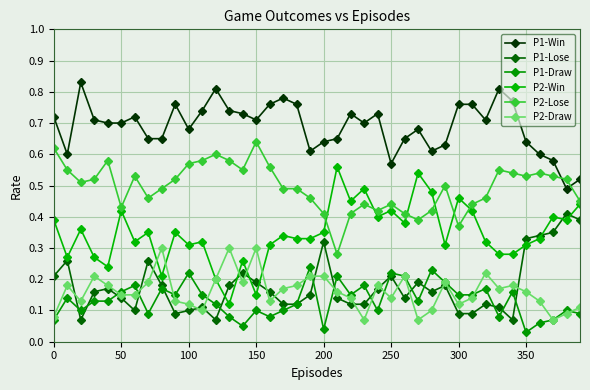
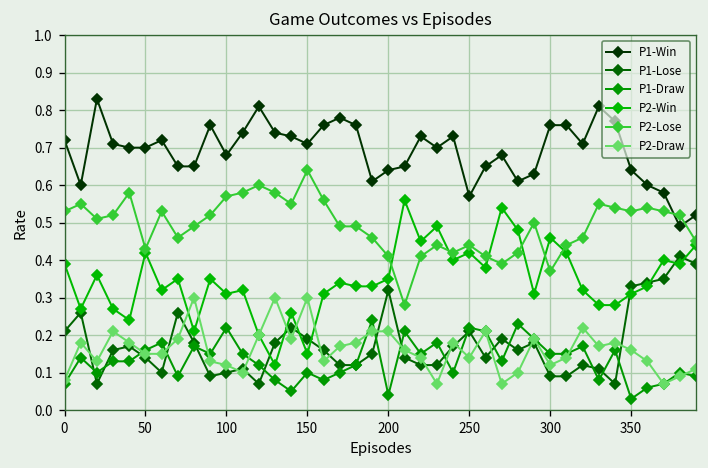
  {
    "P2-Lose": {
-     "0": 0.62,
+     "0": 0.53,
      "50": 0.43,
      "100": 0.57,
      "150": 0.64,
      "200": 0.41,
      "250": 0.44,
      "300": 0.37,
      "350": 0.53
    },
    "P2-Draw": {
      "0": 0.08,
      "50": 0.15,
      "100": 0.12,
      "150": 0.30,
      "200": 0.21,
      "250": 0.14,
      "300": 0.12,
      "350": 0.16
    }
  }
